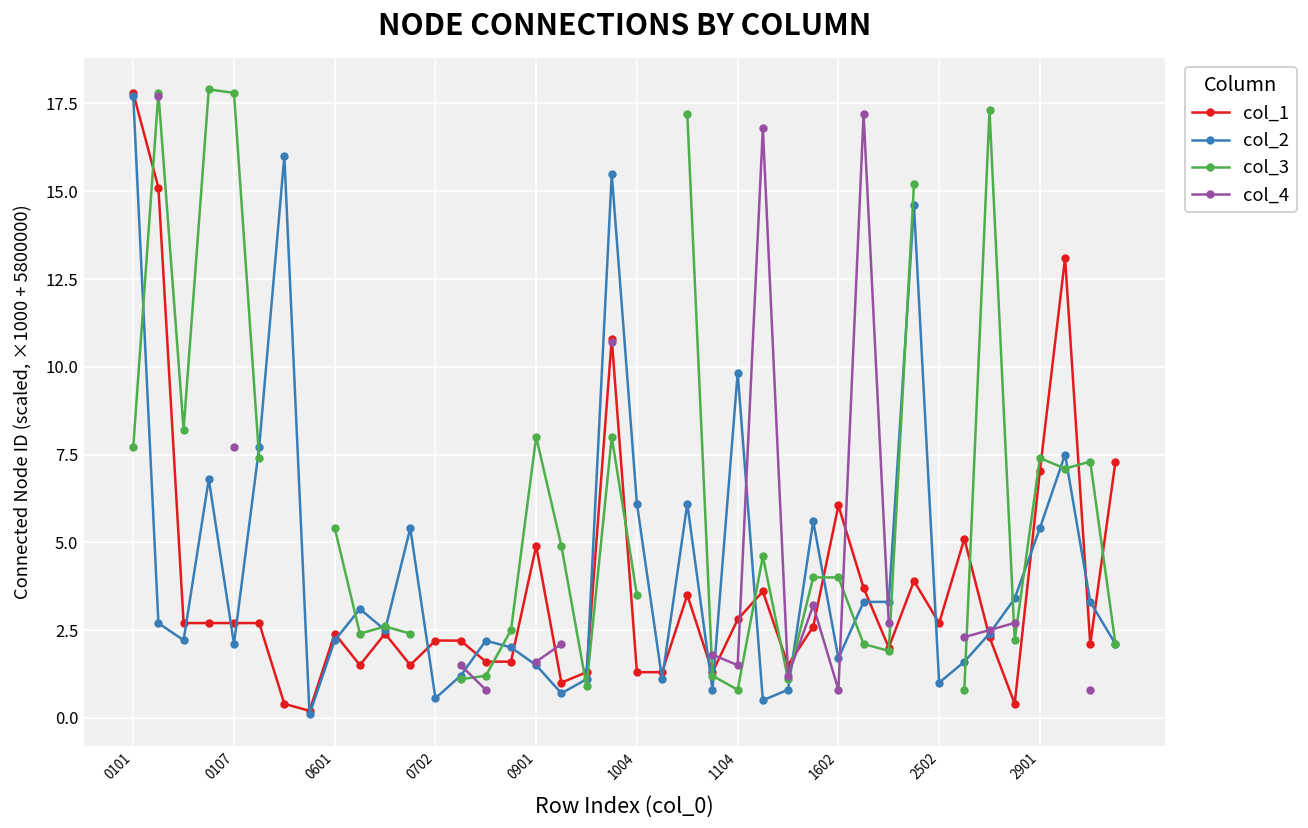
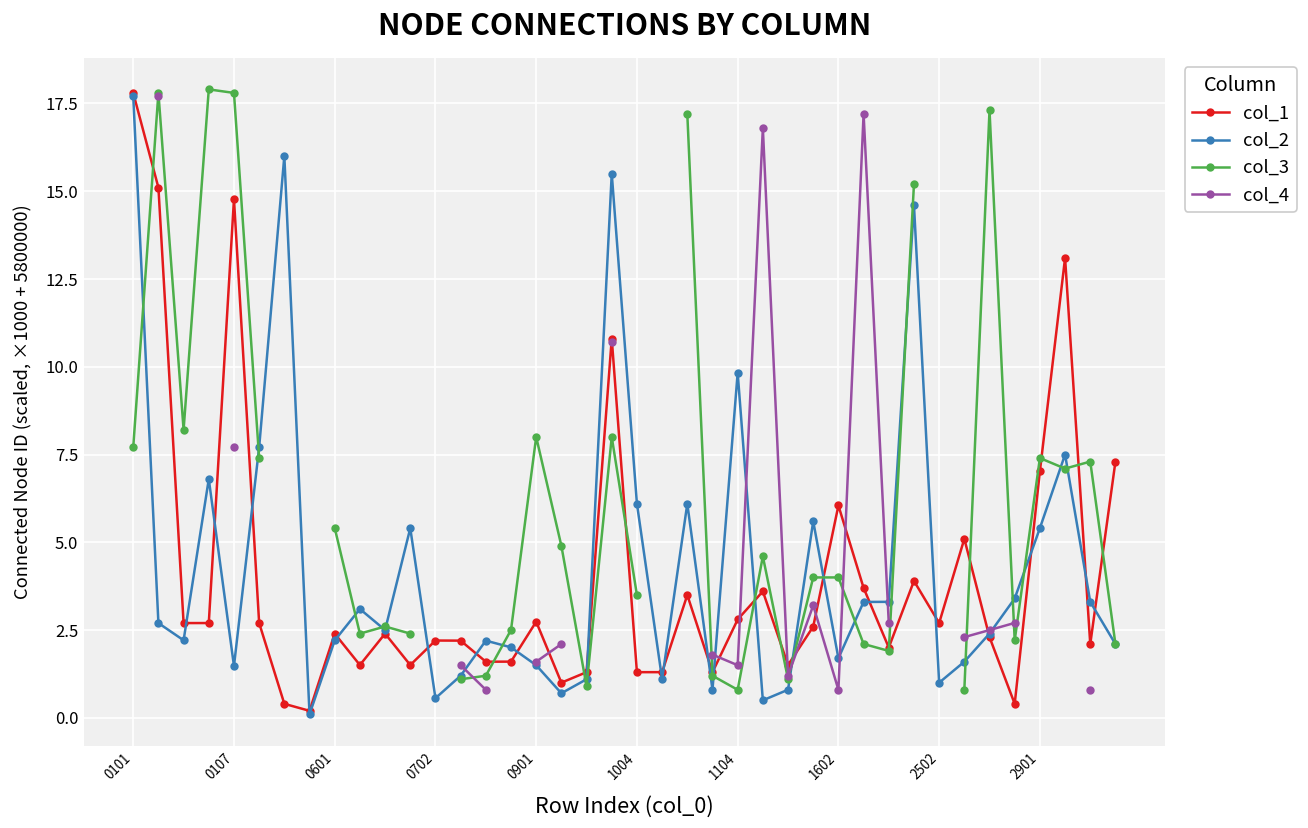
  {
    "col_1": {
      "0101": 17.8,
-     "0107": 2.7,
+     "0107": 14.8,
      "0601": 2.4,
      "0702": 2.2,
-     "0901": 4.9,
+     "0901": 2.7,
      "1004": 1.3,
      "1104": 2.8,
      "1602": 6.1,
      "2502": 2.7,
      "2901": 7.0
    },
    "col_2": {
      "0101": 17.7,
-     "0107": 2.1,
+     "0107": 1.5,
      "0601": 2.2,
      "0702": 0.6,
      "0901": 1.5,
      "1004": 6.1,
      "1104": 9.8,
      "1602": 1.7,
      "2502": 1.0,
      "2901": 5.4
    },
    "col_3": {
      "0101": 7.7,
      "0107": 17.8,
      "0601": 5.4,
      "0901": 8.0,
      "1004": 3.5,
      "1104": 0.8,
      "1602": 4.0,
      "2901": 7.4
    },
    "col_4": {
      "0107": 7.7,
      "0901": 1.6,
      "1104": 1.5,
      "1602": 0.8
    }
  }
